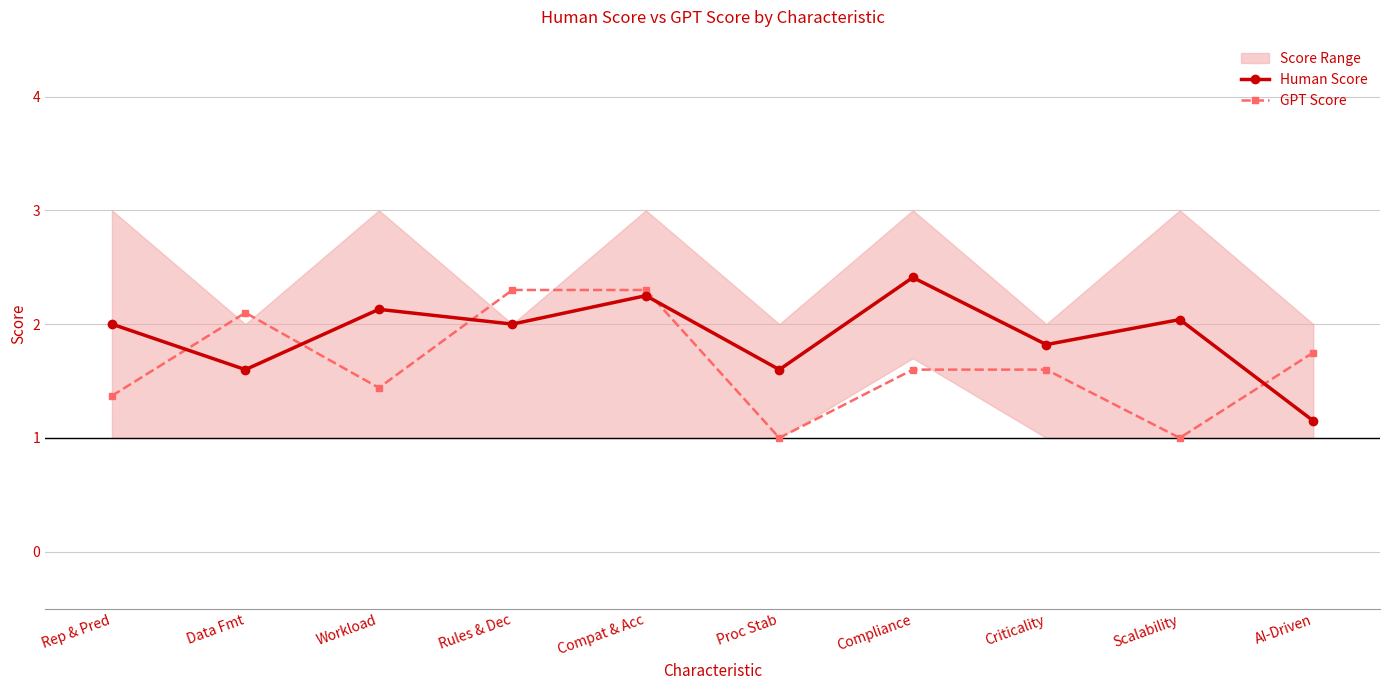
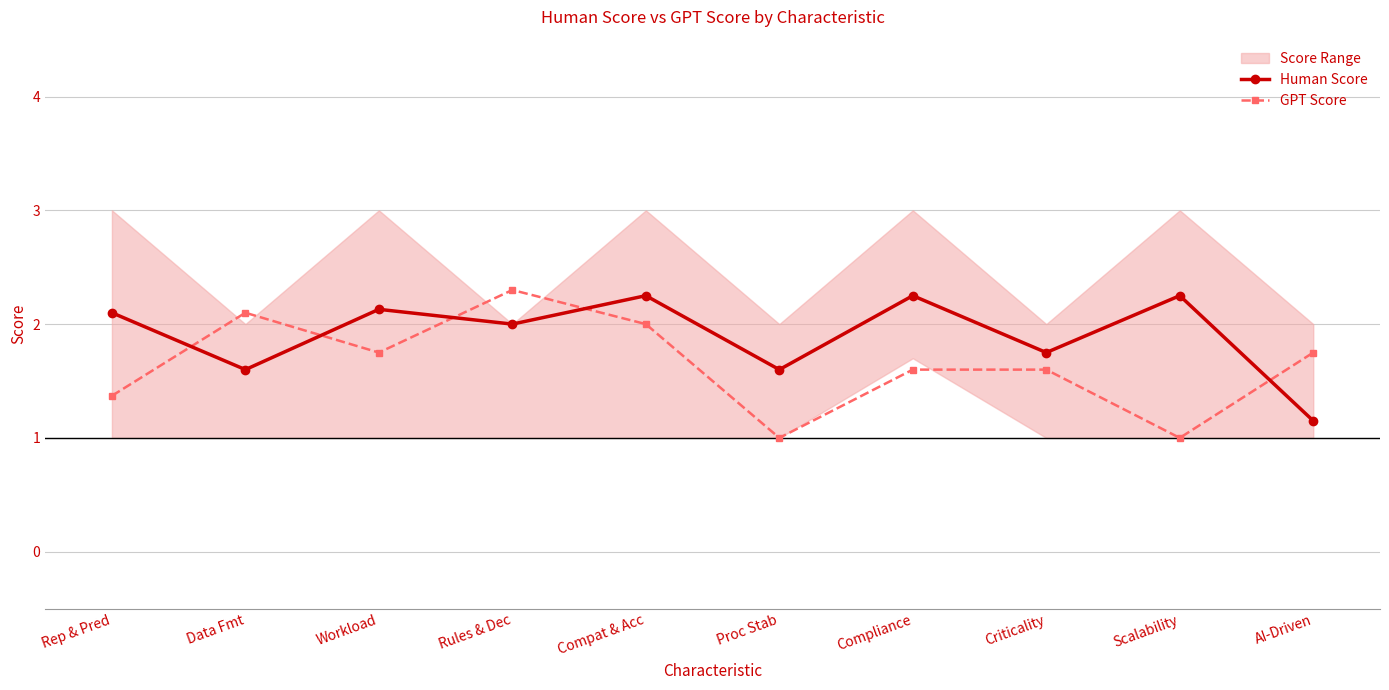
  {
    "Human Score": {
-     "Rep & Pred": 2.0,
+     "Rep & Pred": 2.1,
      "Data Fmt": 1.60,
      "Workload": 2.13,
      "Compat & Acc": 2.25,
      "Proc Stab": 1.60,
-     "Compliance": 2.41,
-     "Criticality": 1.82,
-     "Scalability": 2.04,
+     "Compliance": 2.25,
+     "Criticality": 1.75,
+     "Scalability": 2.25,
      "AI-Driven": 1.15
    },
    "GPT Score": {
      "Rep & Pred": 1.37,
      "Data Fmt": 2.10,
-     "Workload": 1.44,
+     "Workload": 1.75,
      "Rules & Dec": 2.30,
-     "Compat & Acc": 2.3,
+     "Compat & Acc": 2.0,
      "Proc Stab": 1.00,
      "Compliance": 1.60,
      "Criticality": 1.60,
      "Scalability": 1.00,
      "AI-Driven": 1.75
    }
  }
